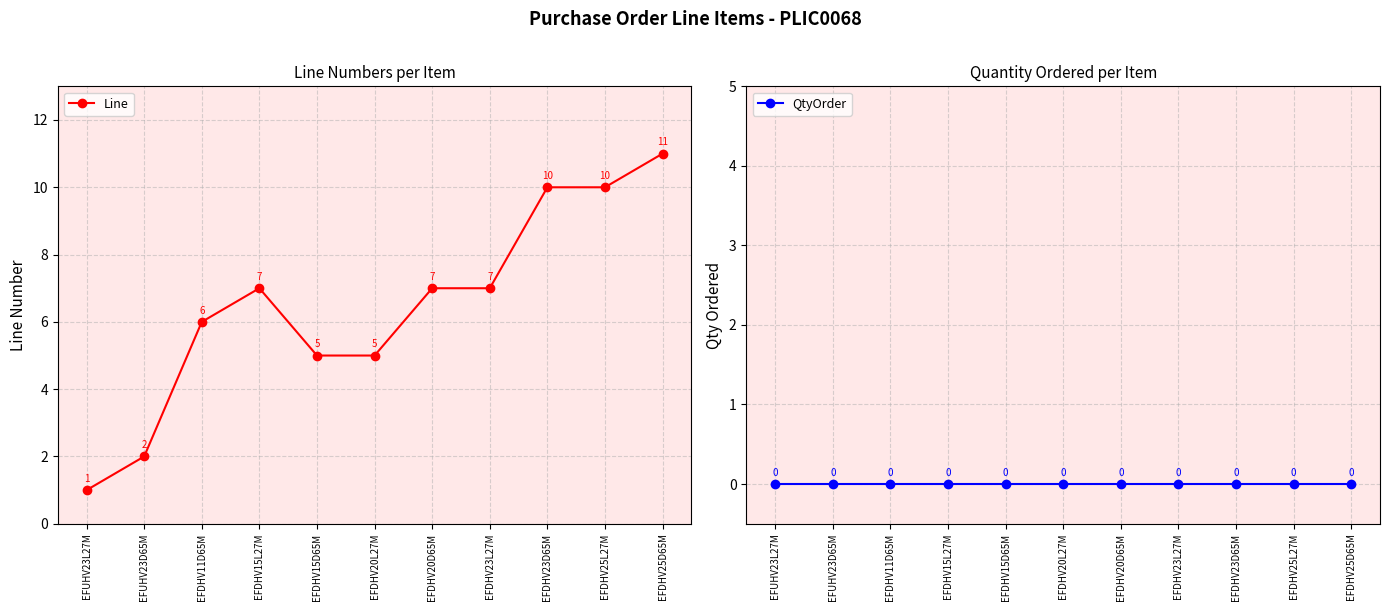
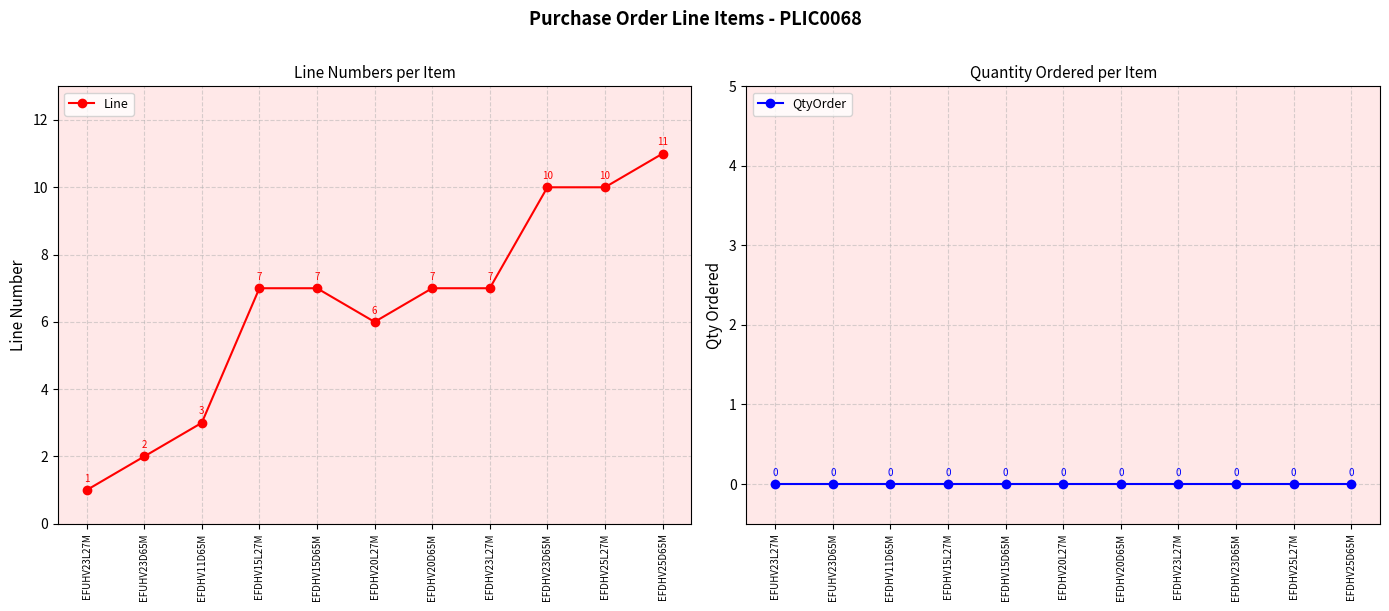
  {
    "Line Numbers per Item": {
      "EFUHV23L27M": 1,
      "EFUHV23D65M": 2,
-     "EFDHV11D65M": 6,
+     "EFDHV11D65M": 3,
      "EFDHV15L27M": 7,
-     "EFDHV15D65M": 5,
-     "EFDHV20L27M": 5,
+     "EFDHV15D65M": 7,
+     "EFDHV20L27M": 6,
      "EFDHV20D65M": 7,
      "EFDHV23L27M": 7,
      "EFDHV23D65M": 10,
      "EFDHV25L27M": 10,
      "EFDHV25D65M": 11
    },
    "Quantity Ordered per Item": {
      "EFUHV23L27M": 0,
      "EFUHV23D65M": 0,
      "EFDHV11D65M": 0,
      "EFDHV15L27M": 0,
      "EFDHV15D65M": 0,
      "EFDHV20L27M": 0,
      "EFDHV20D65M": 0,
      "EFDHV23L27M": 0,
      "EFDHV23D65M": 0,
      "EFDHV25L27M": 0,
      "EFDHV25D65M": 0
    }
  }
